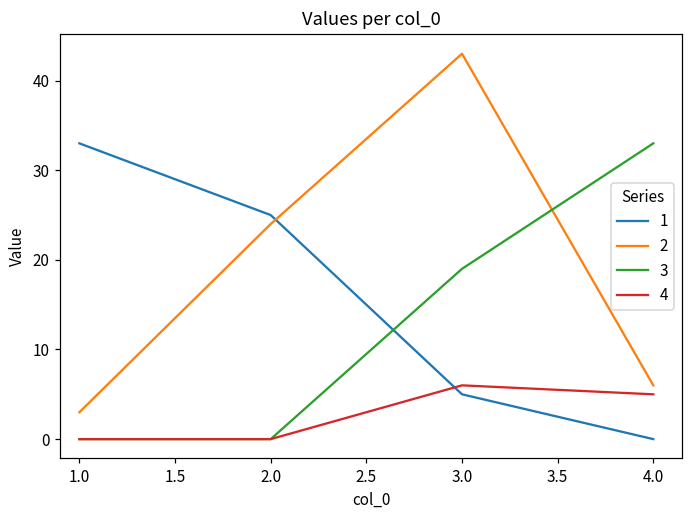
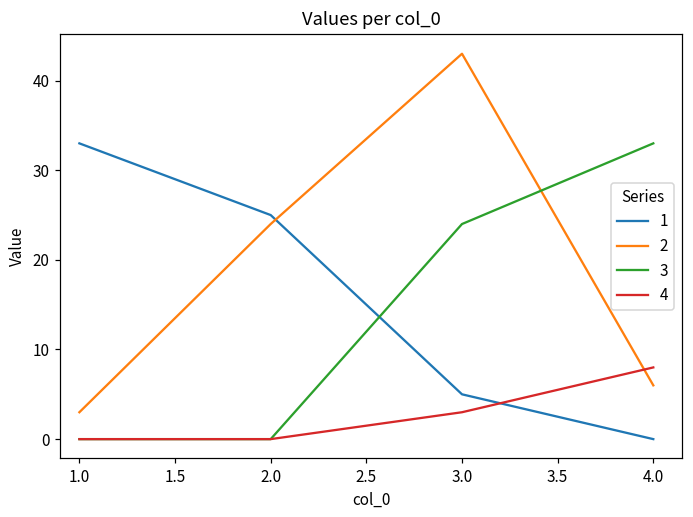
  {
    "1": {
      "1.0": 33,
      "2.0": 25,
      "3.0": 5,
      "4.0": 0
    },
    "2": {
      "1.0": 3,
      "2.0": 24,
      "3.0": 43,
      "4.0": 6
    },
    "3": {
-     "3.0": 19,
+     "3.0": 24,
      "4.0": 33
    },
    "4": {
-     "3.0": 6,
-     "4.0": 5
+     "3.0": 3,
+     "4.0": 8
    }
  }
